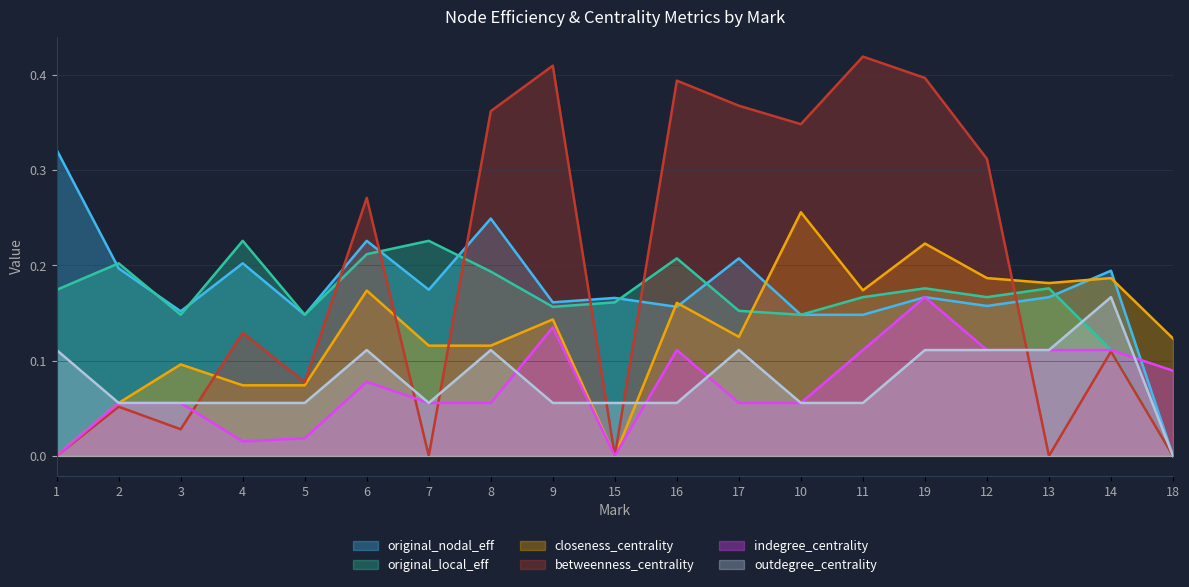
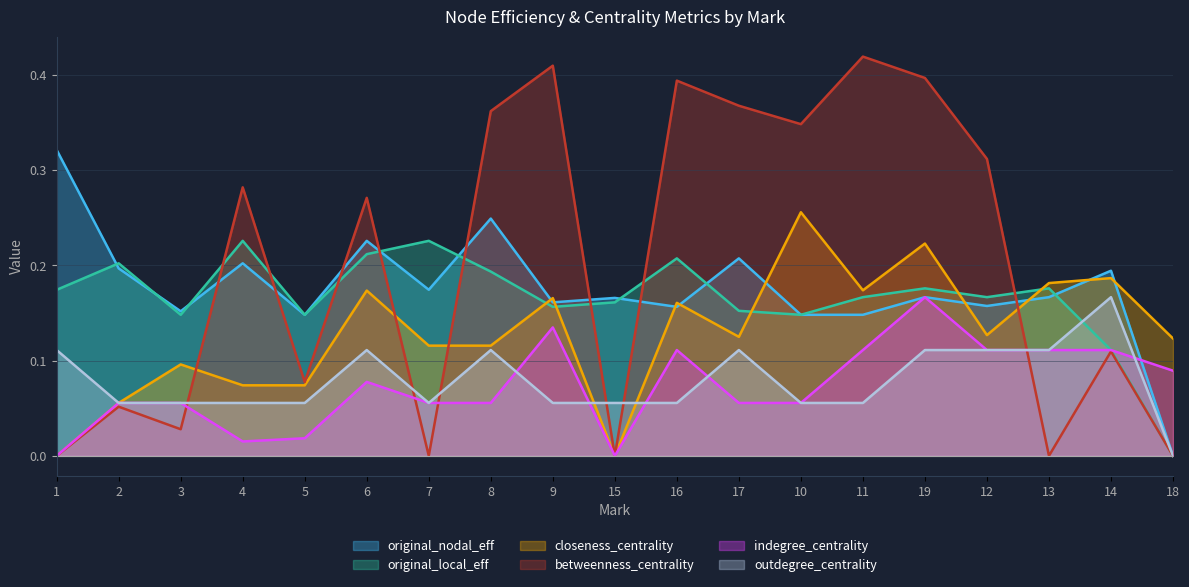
  {
    "closeness_centrality": {
      "3": 0.10,
      "4": 0.07,
      "5": 0.07,
      "6": 0.17,
      "7": 0.12,
      "8": 0.12,
-     "9": 0.14,
+     "9": 0.17,
      "16": 0.16,
      "17": 0.13,
      "10": 0.26,
      "11": 0.17,
      "19": 0.22,
-     "12": 0.19,
+     "12": 0.13,
      "13": 0.18,
      "14": 0.19,
      "18": 0.12
    },
    "betweenness_centrality": {
      "2": 0.05,
      "3": 0.03,
-     "4": 0.13,
+     "4": 0.28,
      "5": 0.08,
      "6": 0.27,
      "7": 0.00,
      "8": 0.36,
      "9": 0.41,
      "16": 0.39,
      "17": 0.37,
      "10": 0.35,
      "11": 0.42,
      "19": 0.40,
      "12": 0.31,
      "13": 0.00
    },
    "indegree_centrality": {
      "4": 0.02,
      "5": 0.02,
      "6": 0.08,
      "8": 0.06,
      "9": 0.13,
      "16": 0.11,
      "17": 0.06,
      "11": 0.11,
      "18": 0.09
    }
  }
